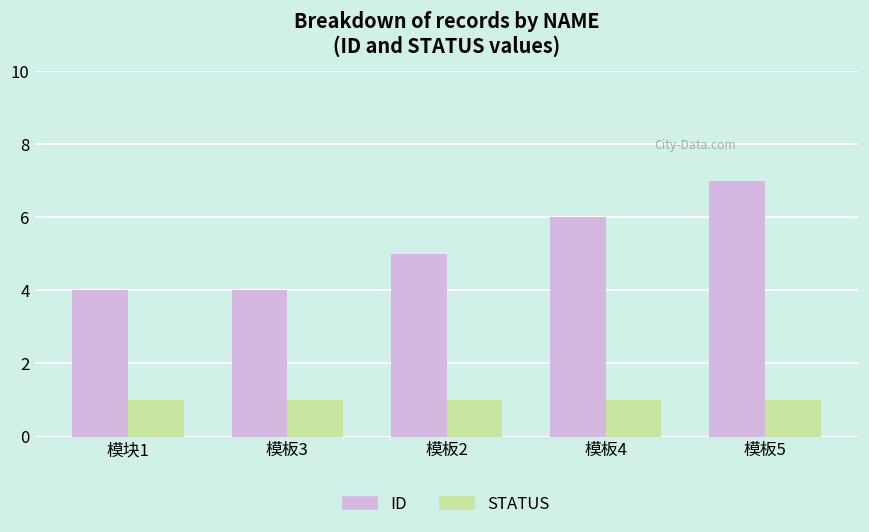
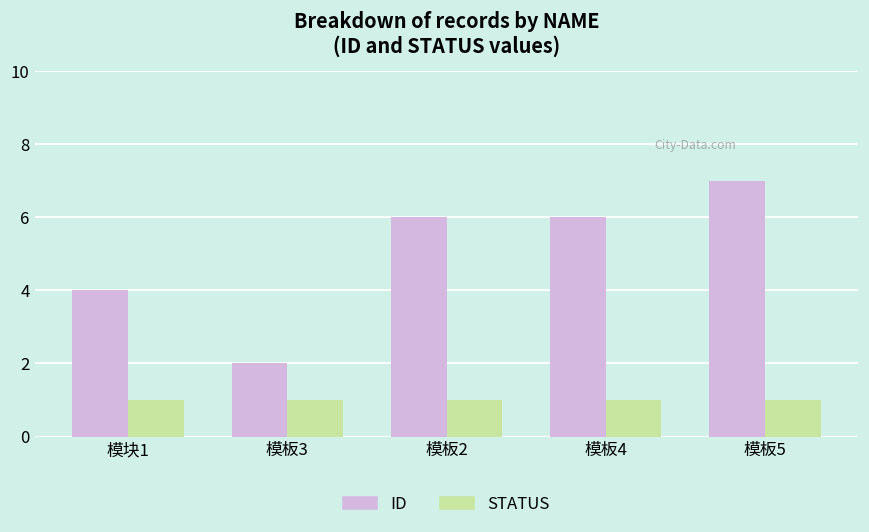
  {
    "ID": {
      "模块1": 4,
-     "模板3": 4,
-     "模板2": 5,
+     "模板3": 2,
+     "模板2": 6,
      "模板4": 6,
      "模板5": 7
    },
    "STATUS": {
      "模块1": 1,
      "模板3": 1,
      "模板2": 1,
      "模板4": 1,
      "模板5": 1
    }
  }
